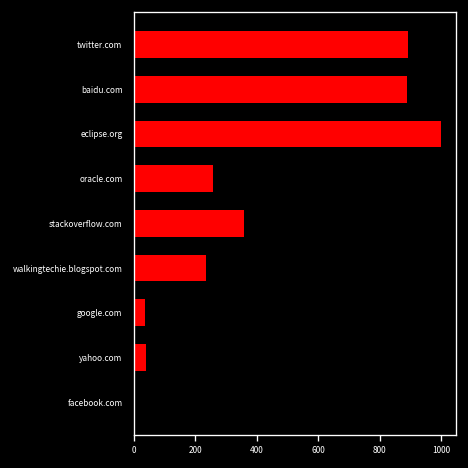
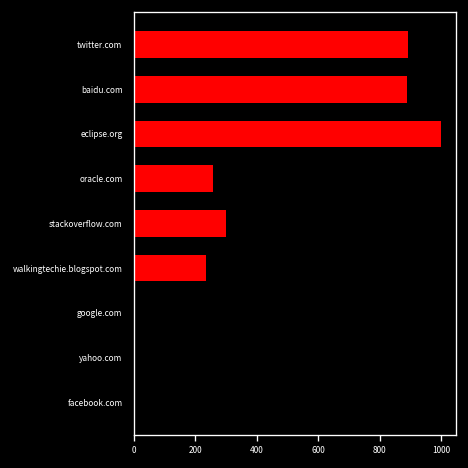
  {
    "twitter.com": 890,
    "baidu.com": 890,
    "eclipse.org": 1000,
    "oracle.com": 260,
-   "stackoverflow.com": 360,
+   "stackoverflow.com": 300,
    "walkingtechie.blogspot.com": 230,
-   "google.com": 40,
-   "yahoo.com": 40
+   "google.com": 0,
+   "yahoo.com": 0
  }
